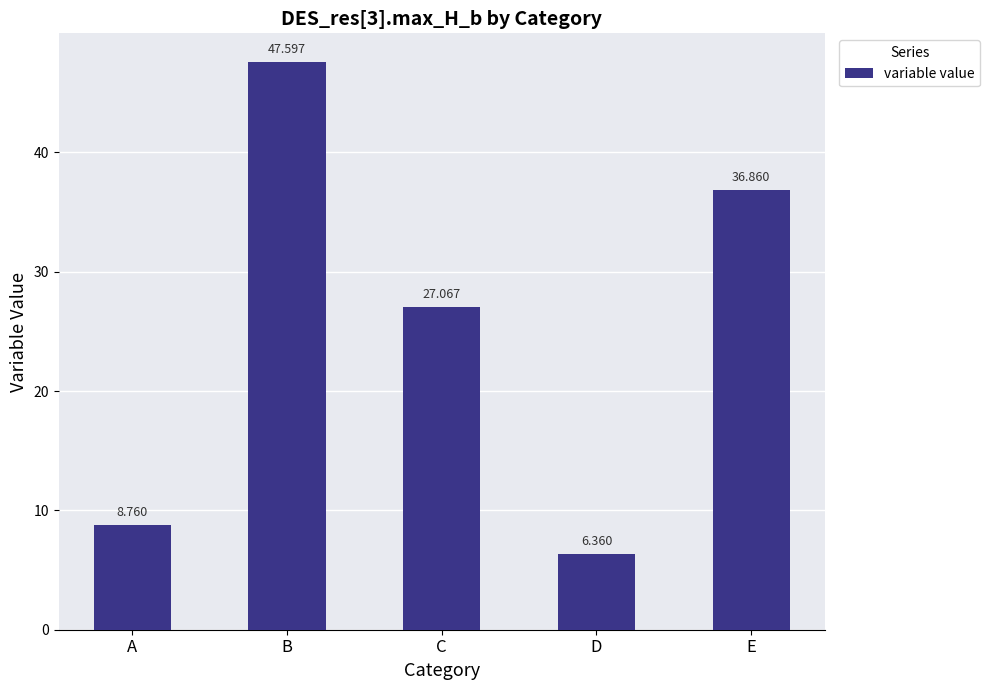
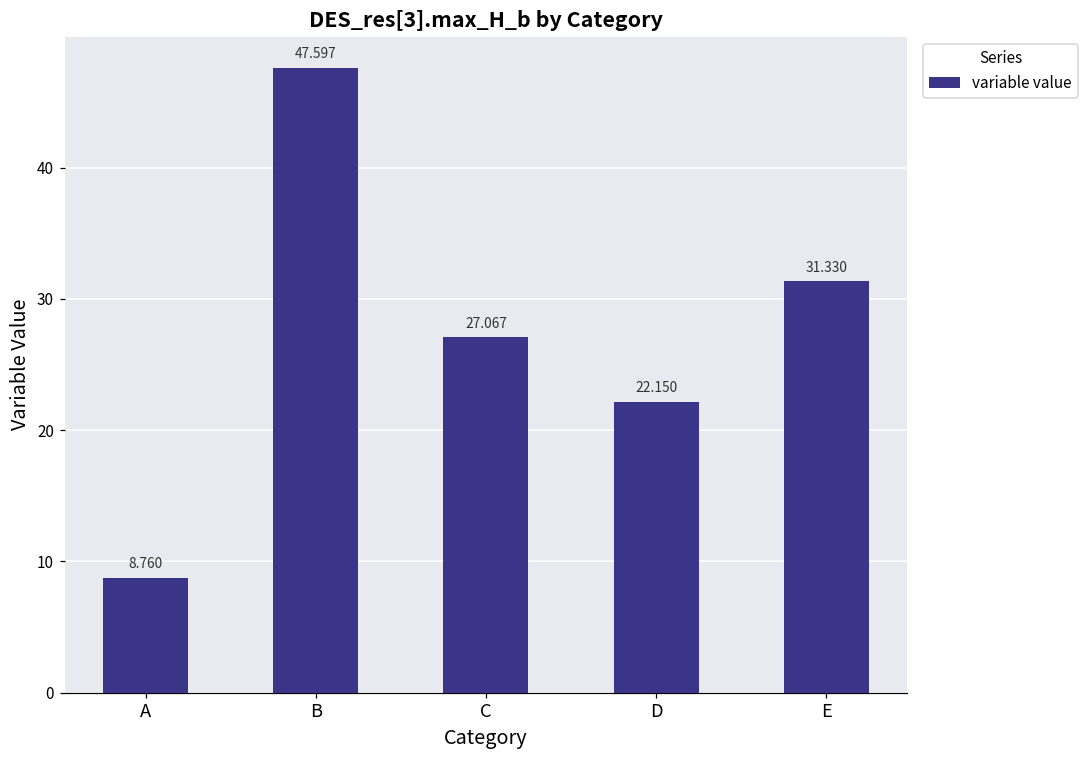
  {
    "A": 8.760,
    "B": 47.597,
    "C": 27.067,
-   "D": 6.360,
-   "E": 36.860
+   "D": 22.150,
+   "E": 31.330
  }
